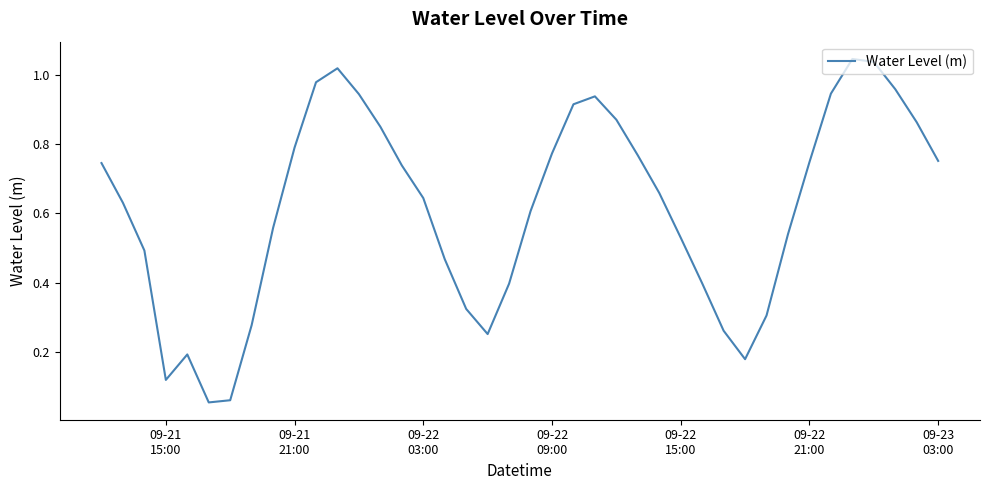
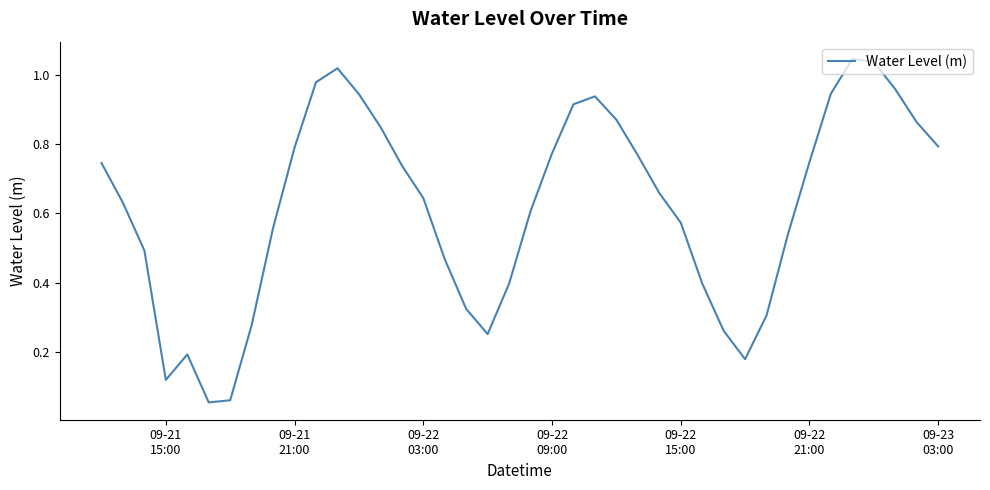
  {
    "09-21 15:00": 0.12,
    "09-21 21:00": 0.79,
    "09-22 03:00": 0.64,
    "09-22 09:00": 0.77,
-   "09-22 15:00": 0.53,
+   "09-22 15:00": 0.57,
    "09-22 21:00": 0.75,
-   "09-23 03:00": 0.75
+   "09-23 03:00": 0.79
  }
